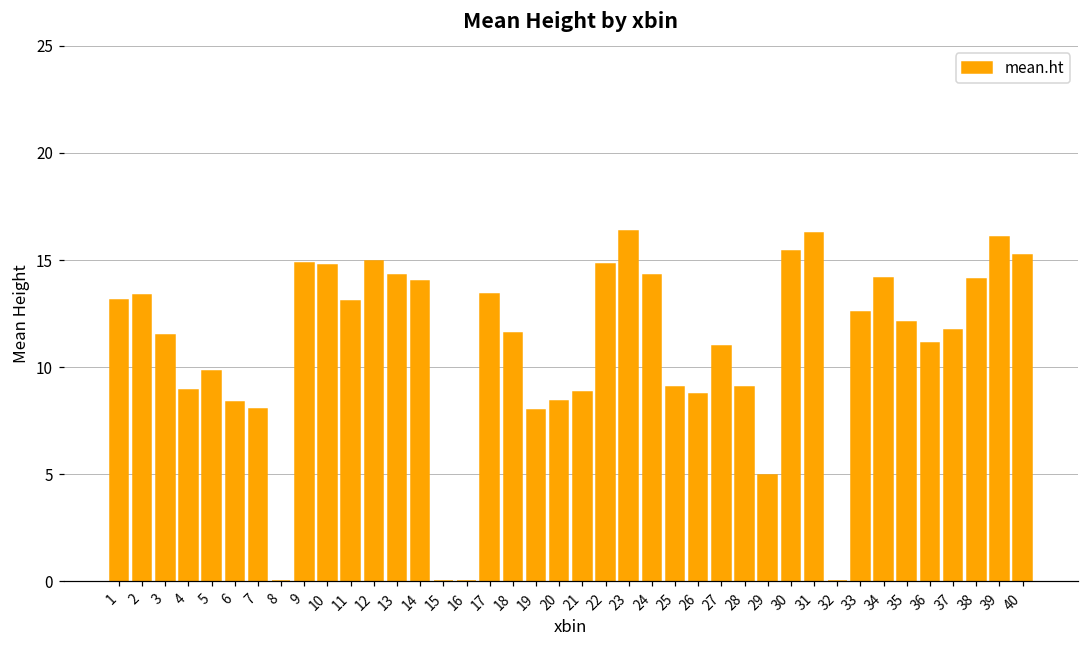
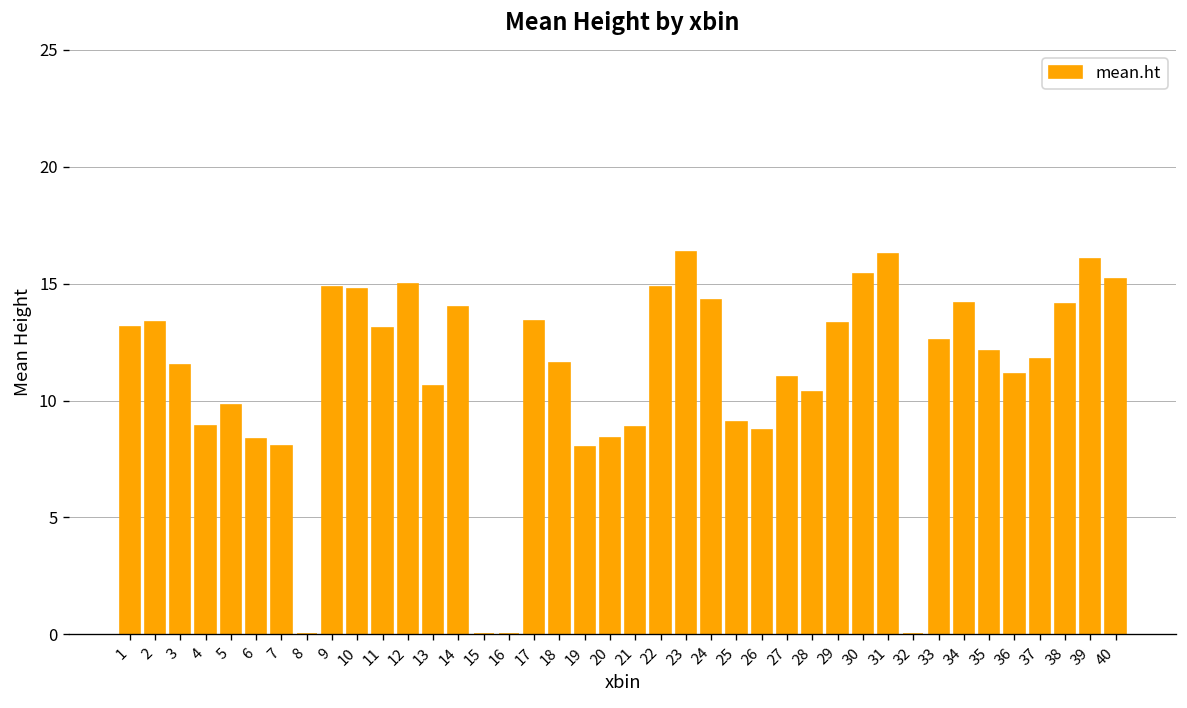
  {
    "1": 13.1,
    "2": 13.4,
    "3": 11.5,
    "4": 8.9,
    "5": 9.8,
    "6": 8.4,
    "7": 8.1,
    "8": 0.0,
    "9": 14.9,
    "10": 14.8,
    "11": 13.1,
    "12": 15.0,
-   "13": 14.3,
+   "13": 10.6,
    "14": 14.0,
    "15": 0.0,
    "16": 0.0,
    "17": 13.4,
    "18": 11.6,
    "19": 8.0,
    "20": 8.4,
    "21": 8.9,
    "22": 14.8,
    "23": 16.3,
    "24": 14.3,
    "25": 9.1,
    "26": 8.7,
    "27": 11.0,
-   "28": 9.1,
-   "29": 5.0,
+   "28": 10.4,
+   "29": 13.3,
    "30": 15.4,
    "31": 16.3,
    "32": 0.0,
    "33": 12.6,
    "34": 14.2,
    "35": 12.1,
    "36": 11.1,
    "37": 11.8,
    "38": 14.1,
    "39": 16.1,
    "40": 15.2
  }
